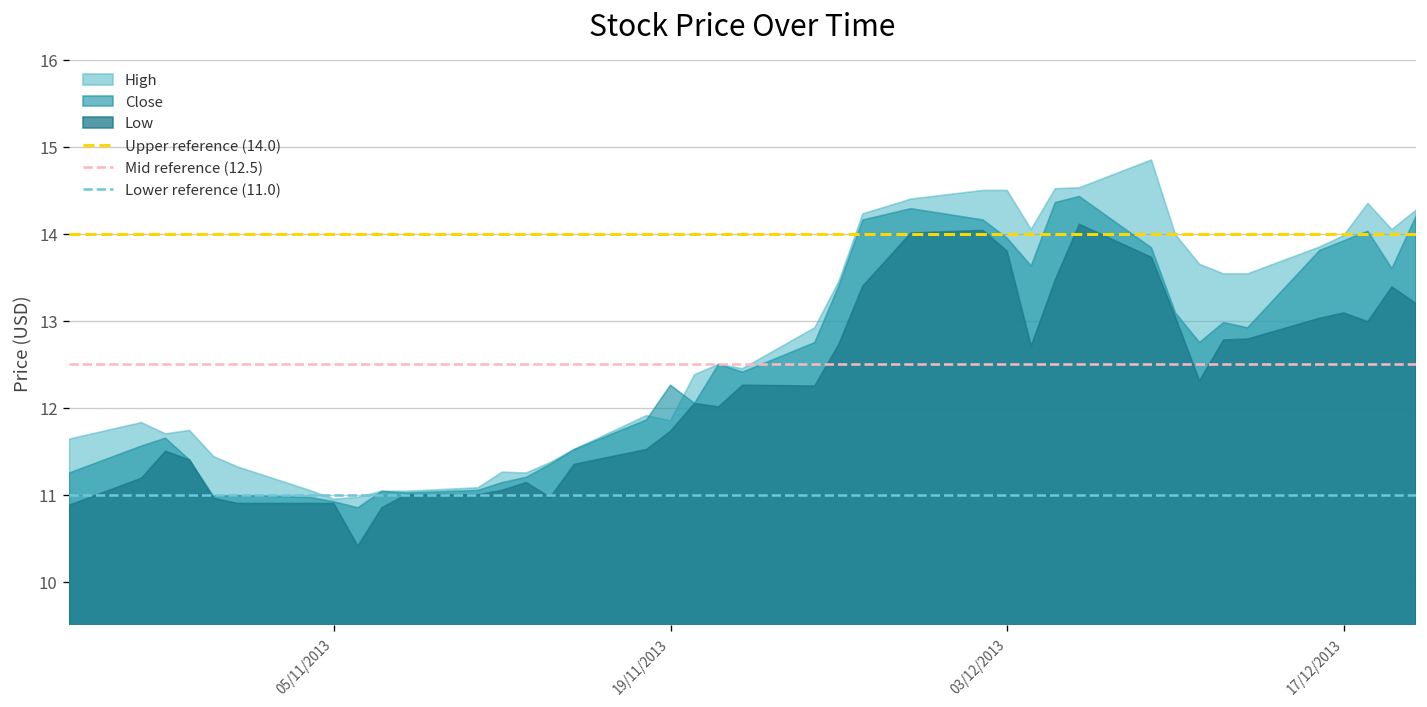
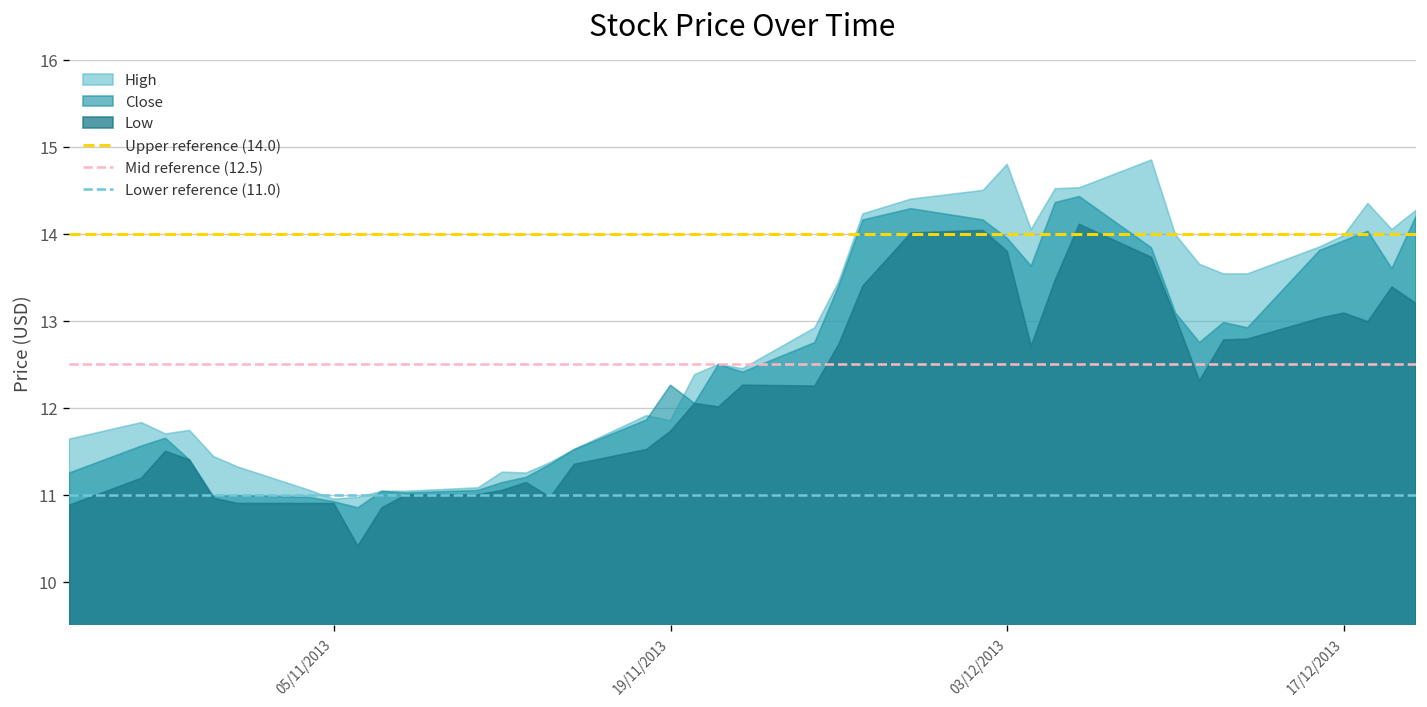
  {
    "High": {
      "19/11/2013": 11.9,
-     "03/12/2013": 14.5,
+     "03/12/2013": 14.8,
      "17/12/2013": 14.0
    }
  }
